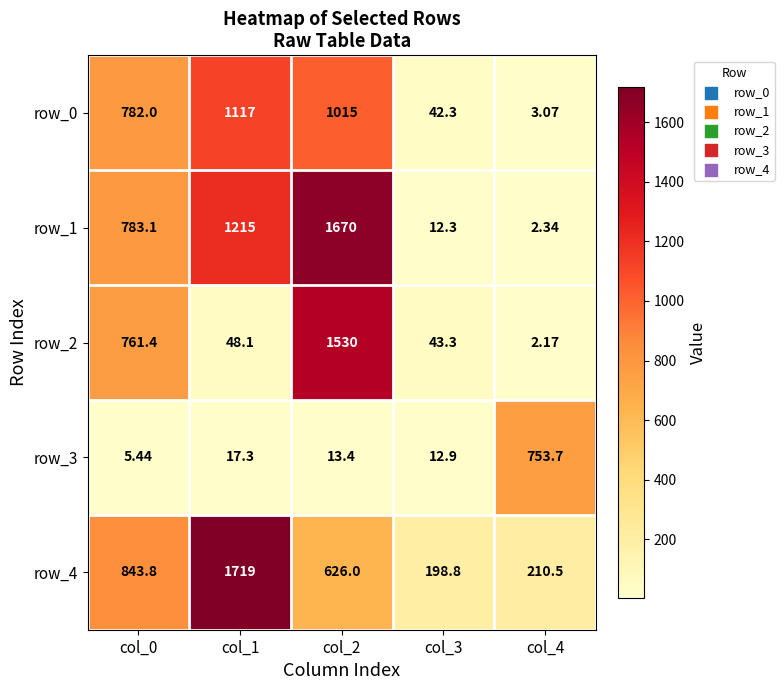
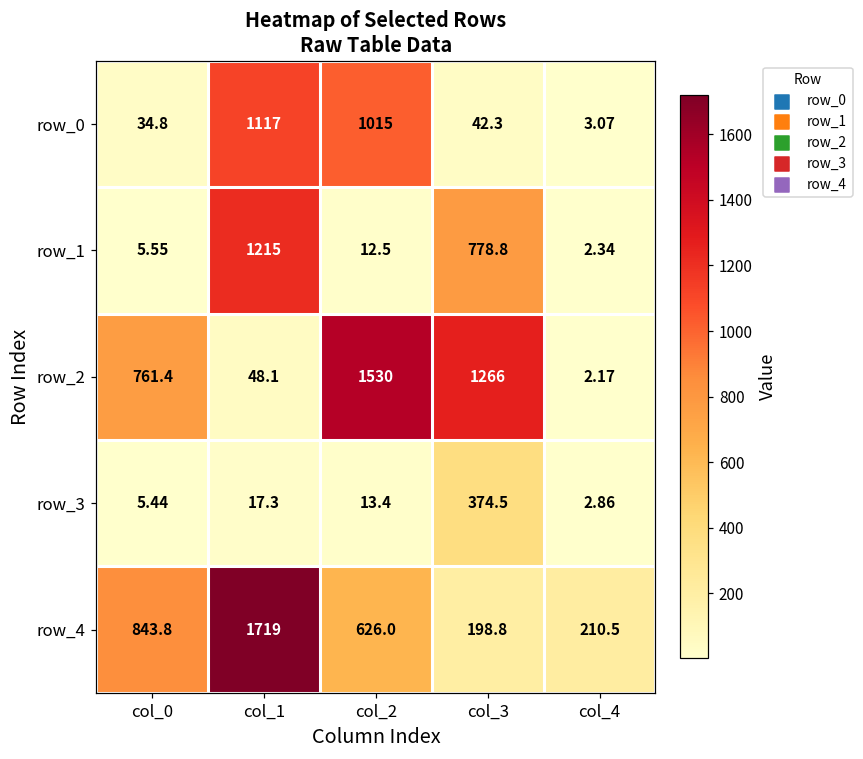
  {
    "row_0": {
-     "col_0": 782.0,
+     "col_0": 34.8,
      "col_1": 1117,
      "col_2": 1015,
      "col_3": 42.3,
      "col_4": 3.07
    },
    "row_1": {
-     "col_0": 783.1,
+     "col_0": 5.55,
      "col_1": 1215,
-     "col_2": 1670,
-     "col_3": 12.3,
+     "col_2": 12.5,
+     "col_3": 778.8,
      "col_4": 2.34
    },
    "row_2": {
      "col_0": 761.4,
      "col_1": 48.1,
      "col_2": 1530,
-     "col_3": 43.3,
+     "col_3": 1266,
      "col_4": 2.17
    },
    "row_3": {
      "col_0": 5.44,
      "col_1": 17.3,
      "col_2": 13.4,
-     "col_3": 12.9,
-     "col_4": 753.7
+     "col_3": 374.5,
+     "col_4": 2.86
    },
    "row_4": {
      "col_0": 843.8,
      "col_1": 1719,
      "col_2": 626.0,
      "col_3": 198.8,
      "col_4": 210.5
    }
  }
